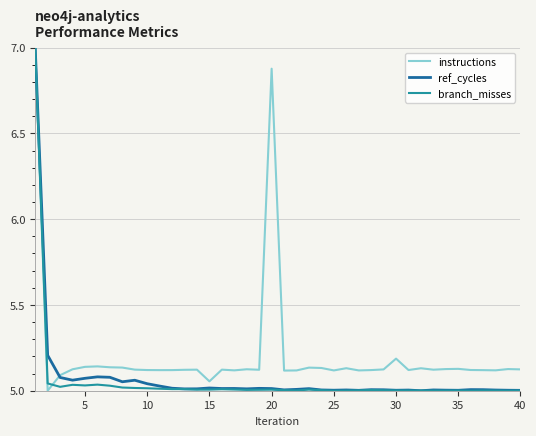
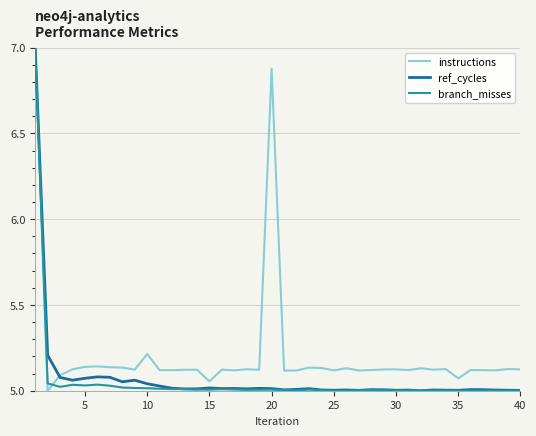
  {
    "instructions": {
      "5": 5.14,
-     "10": 5.12,
+     "10": 5.21,
      "15": 5.05,
      "20": 6.88,
      "25": 5.12,
-     "30": 5.19,
-     "35": 5.13,
+     "30": 5.12,
+     "35": 5.07,
      "40": 5.12
    }
  }
